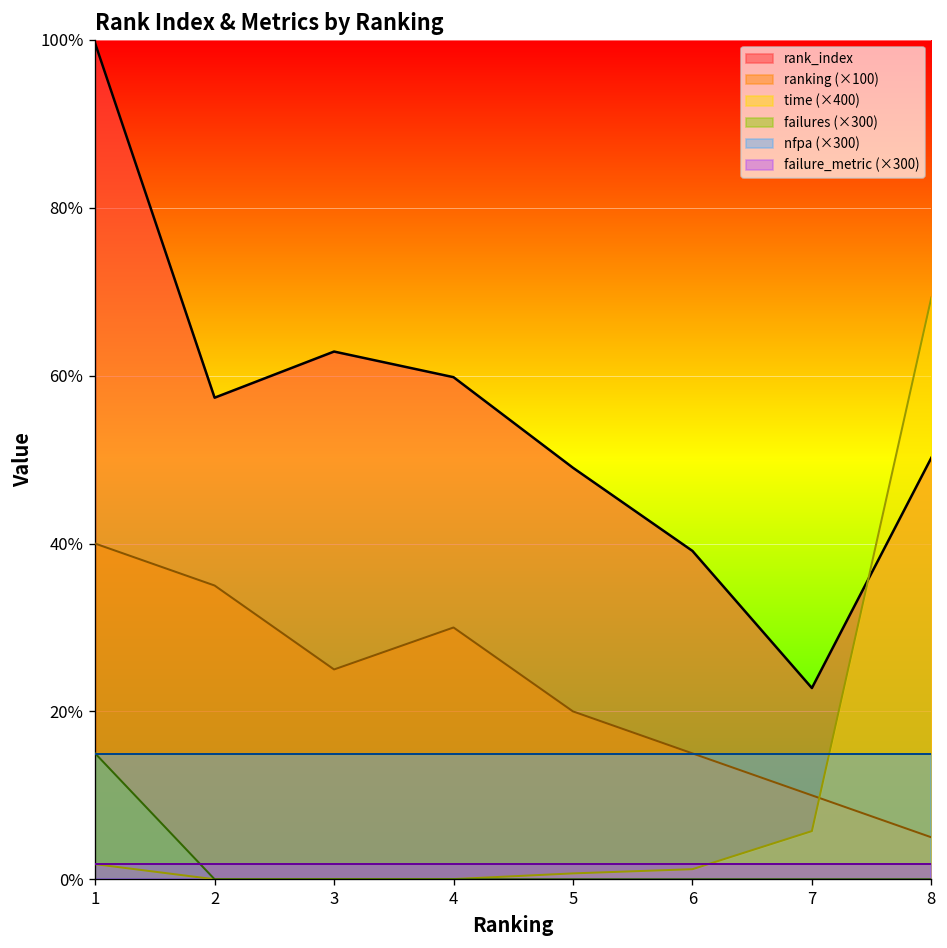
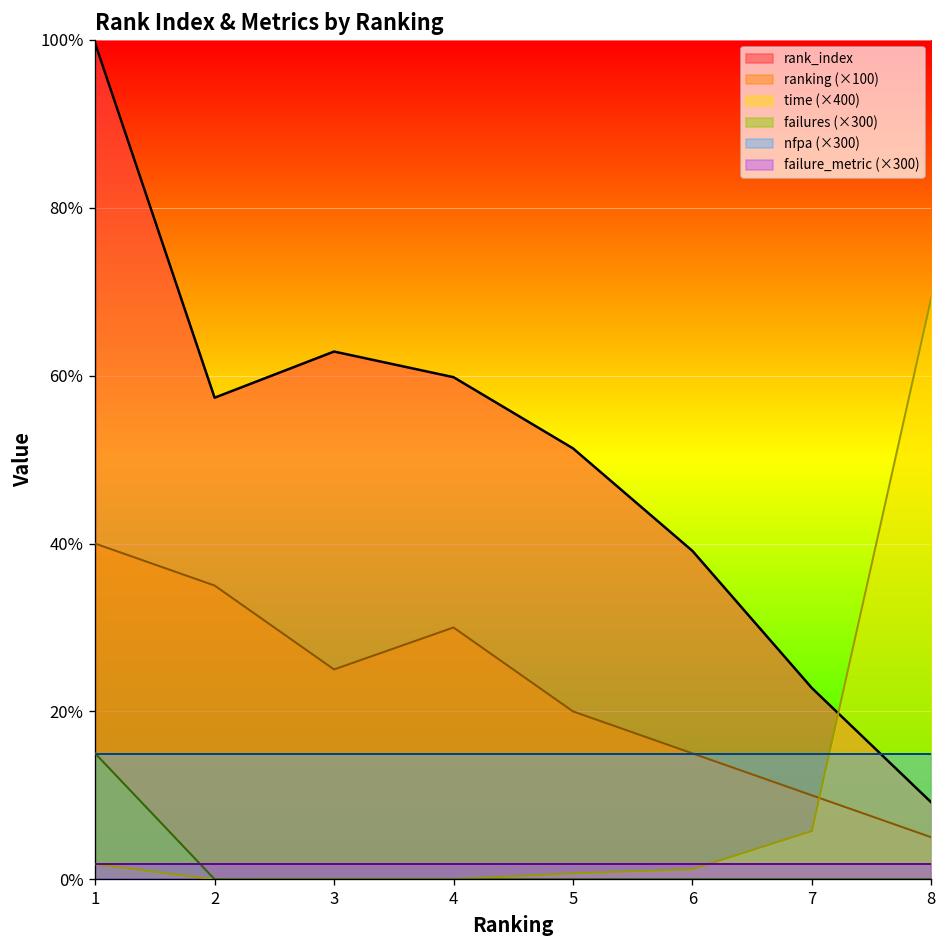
  {
    "rank_index": {
      "1": "100%",
      "2": "57%",
      "3": "63%",
      "4": "60%",
-     "5": "49%",
+     "5": "51%",
      "6": "39%",
      "7": "23%",
-     "8": "50%"
+     "8": "9%"
    },
    "failures (×300)": {
      "5": "0%",
      "6": "0%",
      "7": "0%",
      "8": "0%"
    },
    "nfpa (×300)": {
      "2": "15%",
      "3": "15%",
      "4": "15%",
      "5": "15%",
      "7": "15%",
      "8": "15%"
    },
    "failure_metric (×300)": {
      "2": "2%",
      "3": "2%",
      "4": "2%",
      "5": "2%",
      "6": "2%",
      "7": "2%",
      "8": "2%"
    }
  }
